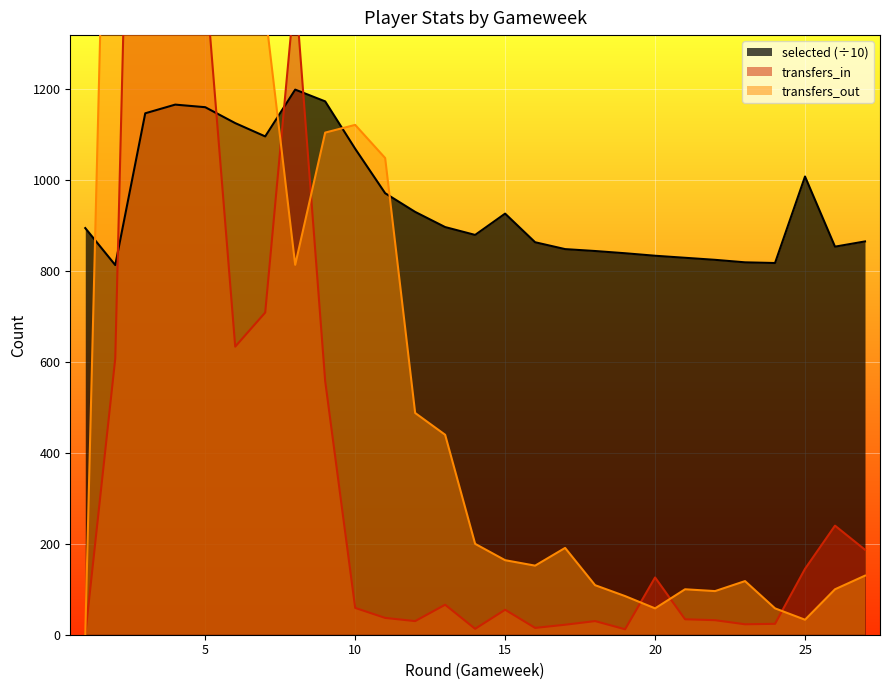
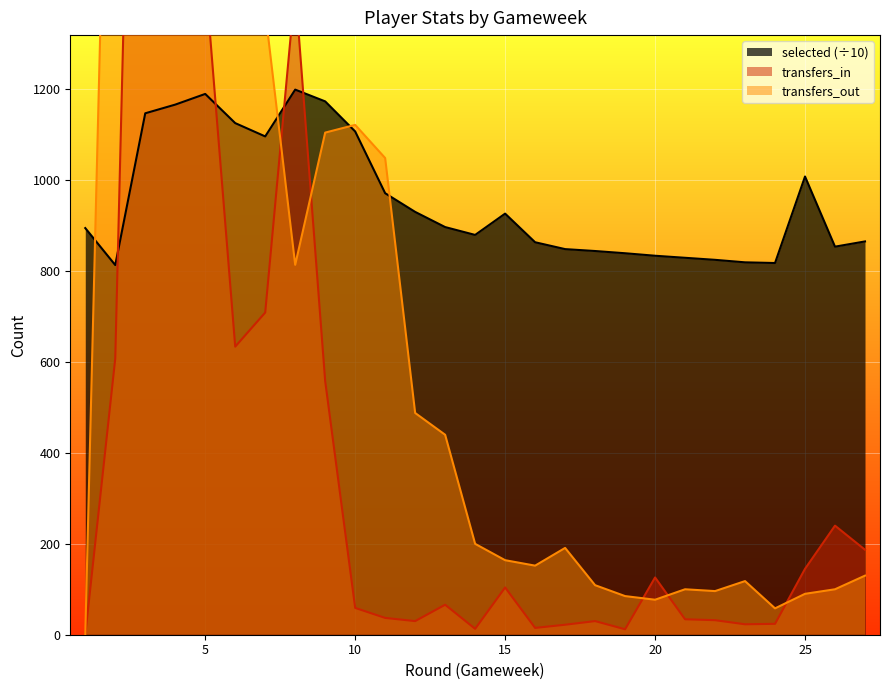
  {
    "selected (÷10)": {
-     "5": 1160,
-     "10": 1070,
+     "5": 1190,
+     "10": 1110,
      "15": 930,
      "20": 830,
      "25": 1010
    },
    "transfers_in": {
      "10": 60,
-     "15": 60,
+     "15": 100,
      "20": 130,
      "25": 150
    },
    "transfers_out": {
      "10": 1120,
      "15": 160,
-     "20": 60,
-     "25": 30
+     "20": 80,
+     "25": 90
    }
  }
